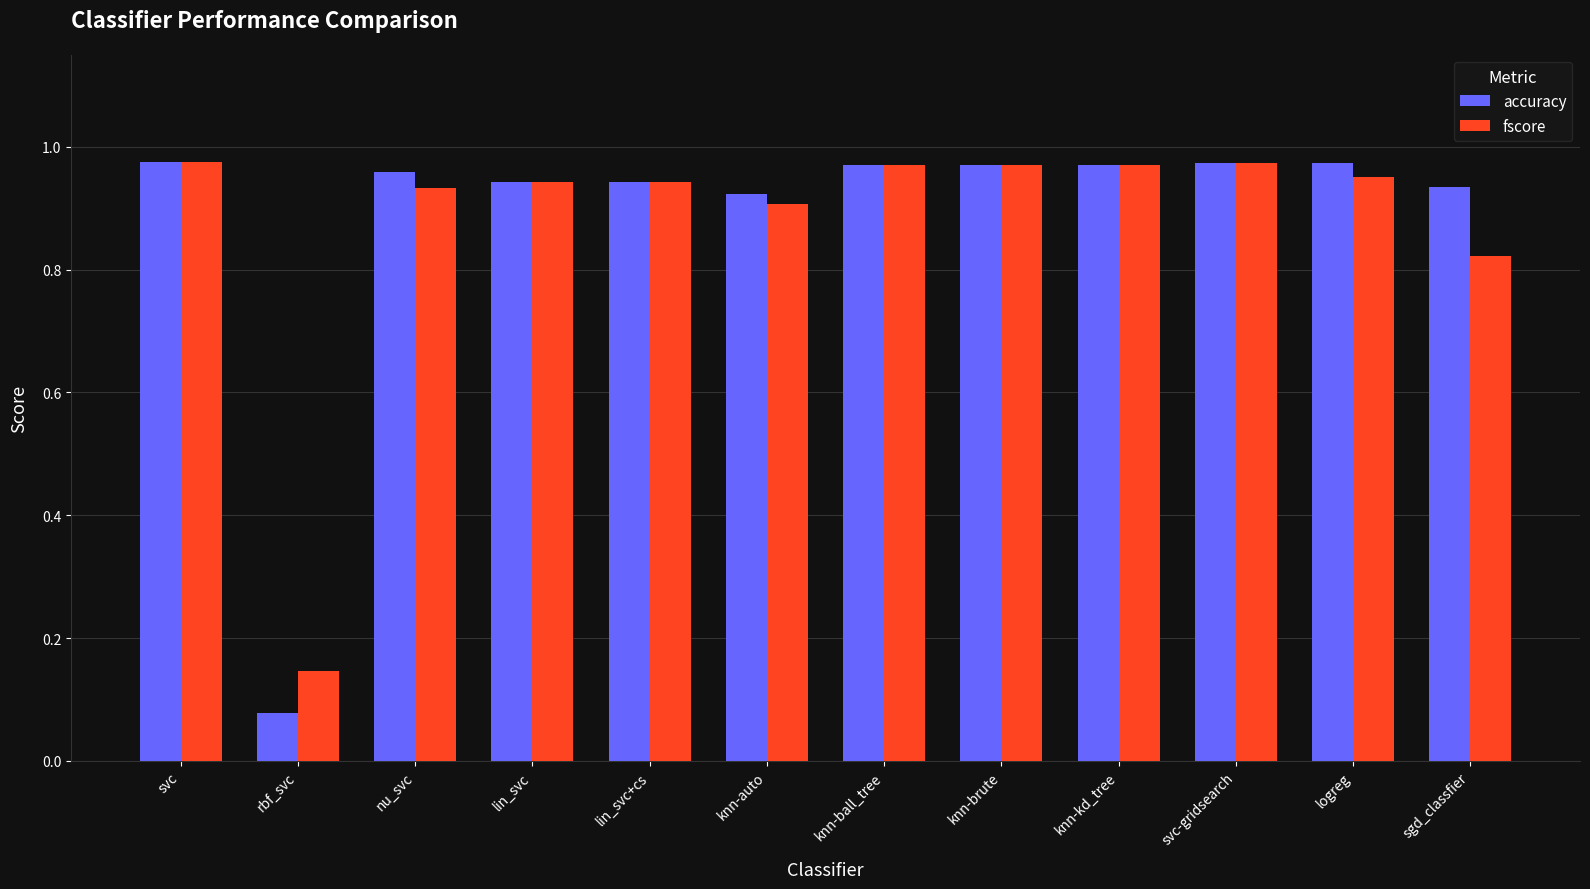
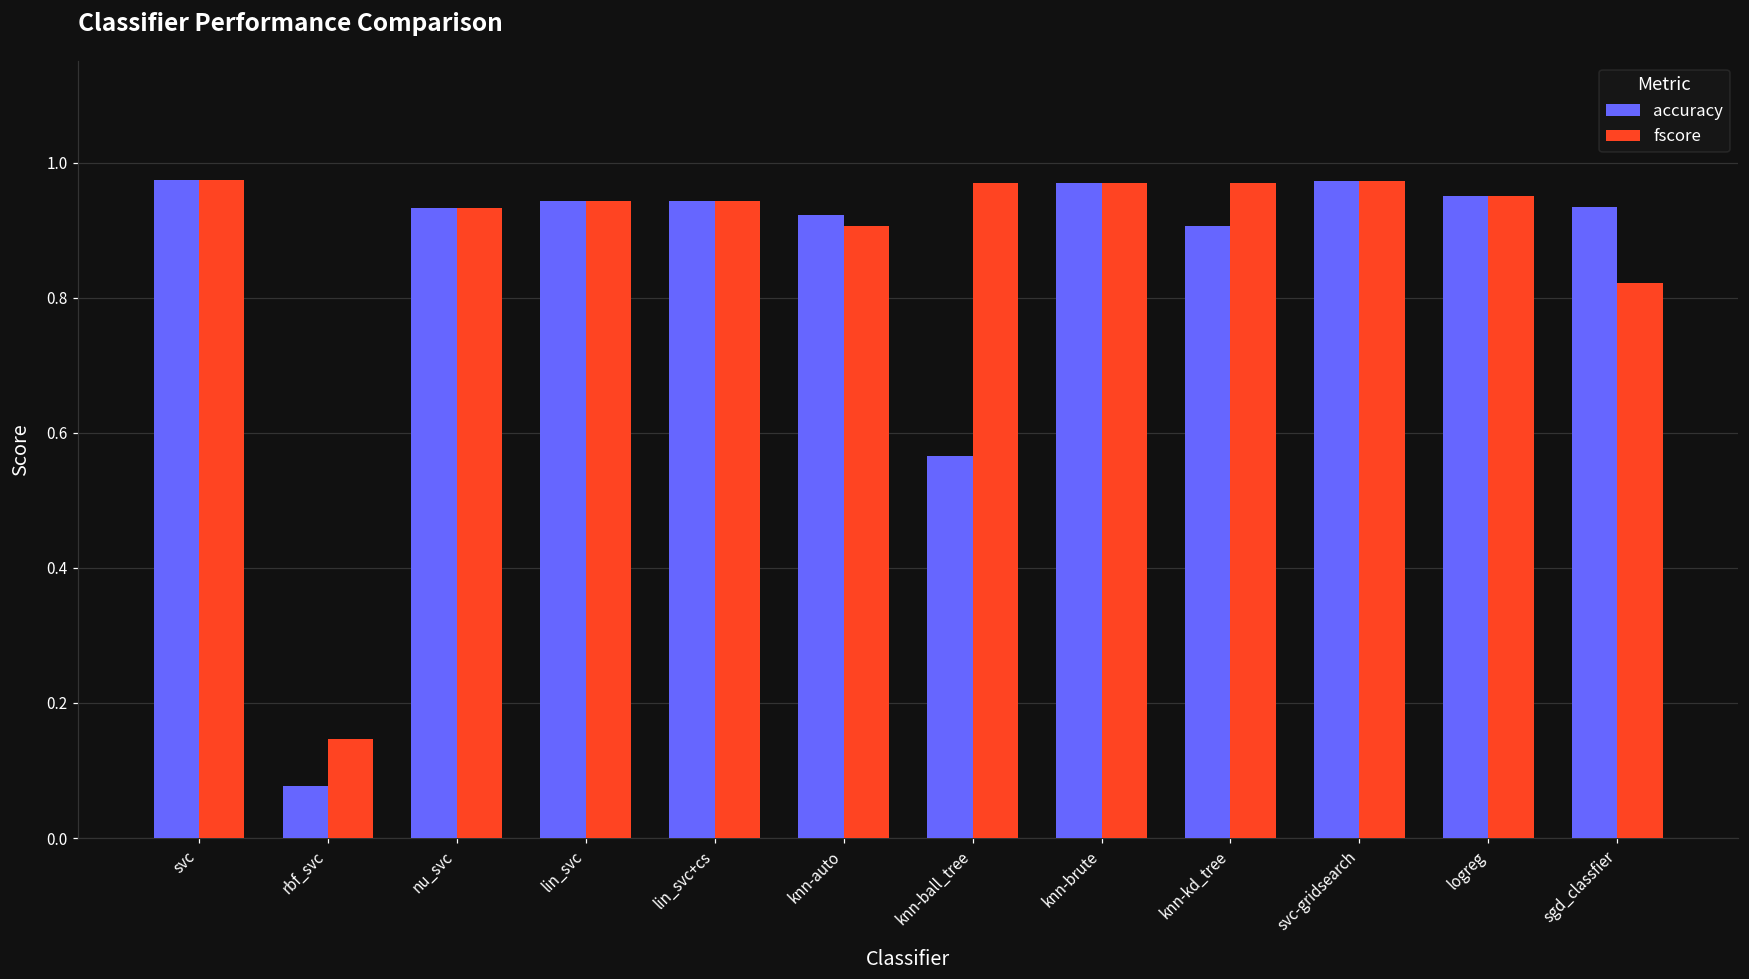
  {
    "accuracy": {
      "svc": 0.97,
      "rbf_svc": 0.08,
-     "nu_svc": 0.96,
+     "nu_svc": 0.93,
      "lin_svc": 0.94,
      "lin_svc+cs": 0.94,
      "knn-auto": 0.92,
-     "knn-ball_tree": 0.97,
+     "knn-ball_tree": 0.57,
      "knn-brute": 0.97,
-     "knn-kd_tree": 0.97,
+     "knn-kd_tree": 0.91,
      "svc-gridsearch": 0.97,
-     "logreg": 0.97,
+     "logreg": 0.95,
      "sgd_classfier": 0.93
    },
    "fscore": {
      "svc": 0.97,
      "rbf_svc": 0.15,
      "nu_svc": 0.93,
      "lin_svc": 0.94,
      "lin_svc+cs": 0.94,
      "knn-auto": 0.91,
      "knn-ball_tree": 0.97,
      "knn-brute": 0.97,
      "knn-kd_tree": 0.97,
      "svc-gridsearch": 0.97,
      "logreg": 0.95,
      "sgd_classfier": 0.82
    }
  }
